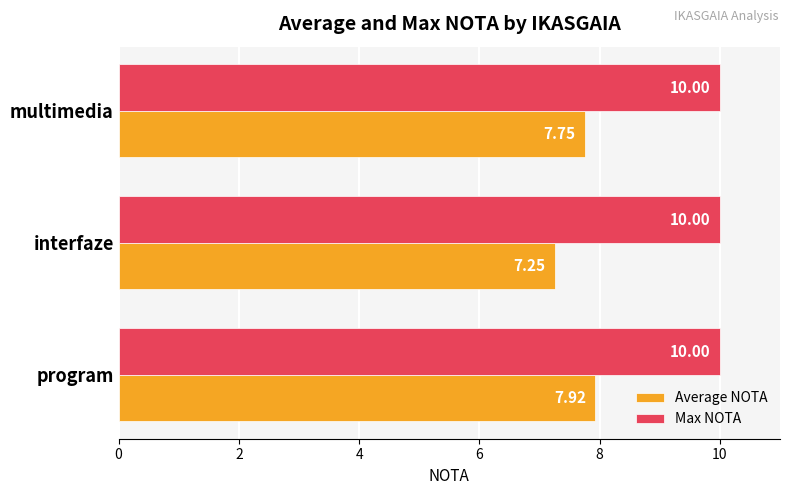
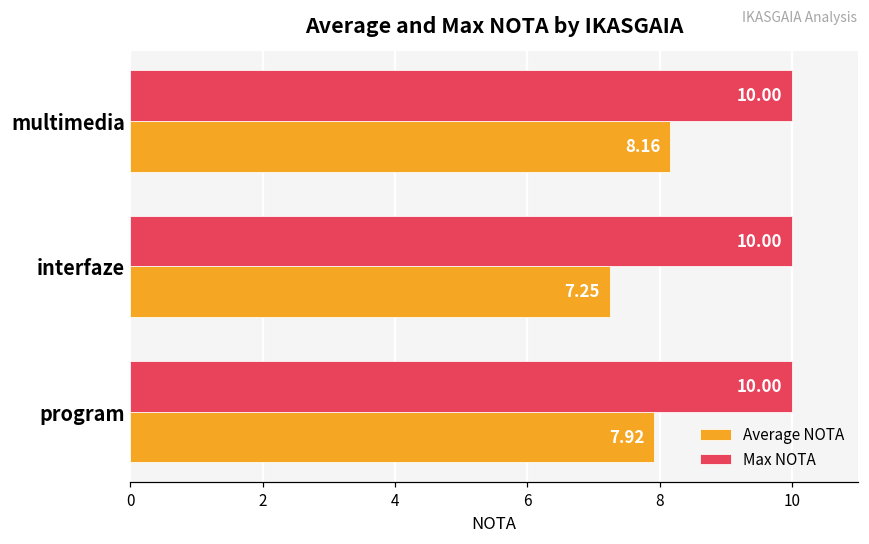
  {
    "Average NOTA": {
-     "multimedia": 7.75,
+     "multimedia": 8.16,
      "interfaze": 7.25,
      "program": 7.92
    },
    "Max NOTA": {
      "multimedia": 10.00,
      "interfaze": 10.00,
      "program": 10.00
    }
  }
